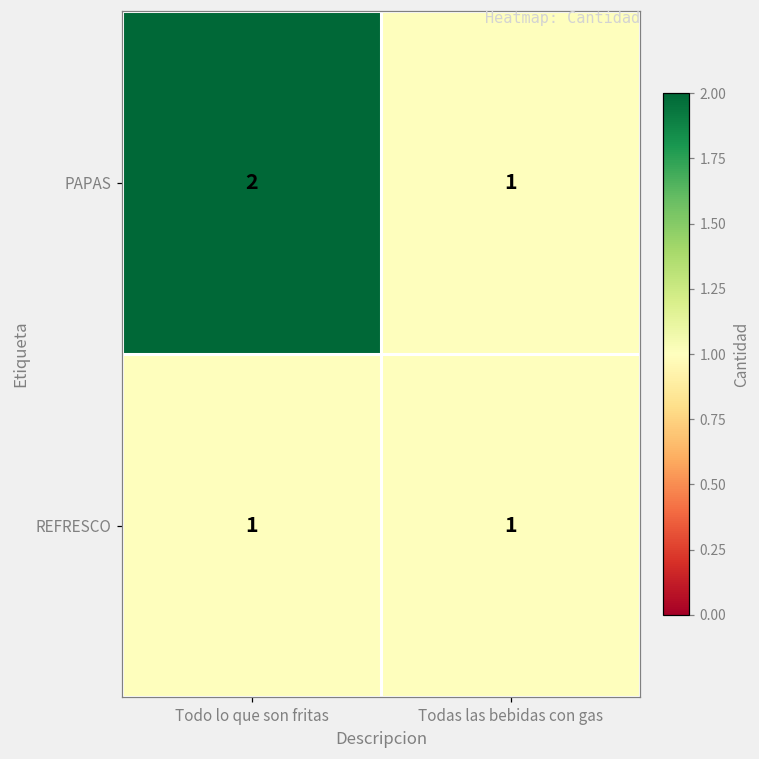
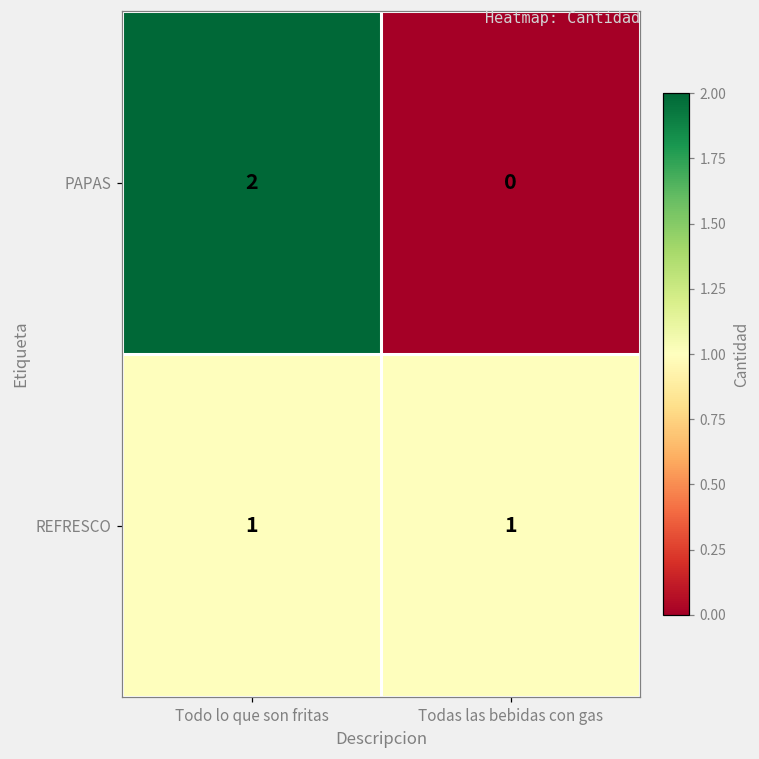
  {
    "PAPAS": {
      "Todo lo que son fritas": 2,
-     "Todas las bebidas con gas": 1
+     "Todas las bebidas con gas": 0
    },
    "REFRESCO": {
      "Todo lo que son fritas": 1,
      "Todas las bebidas con gas": 1
    }
  }
